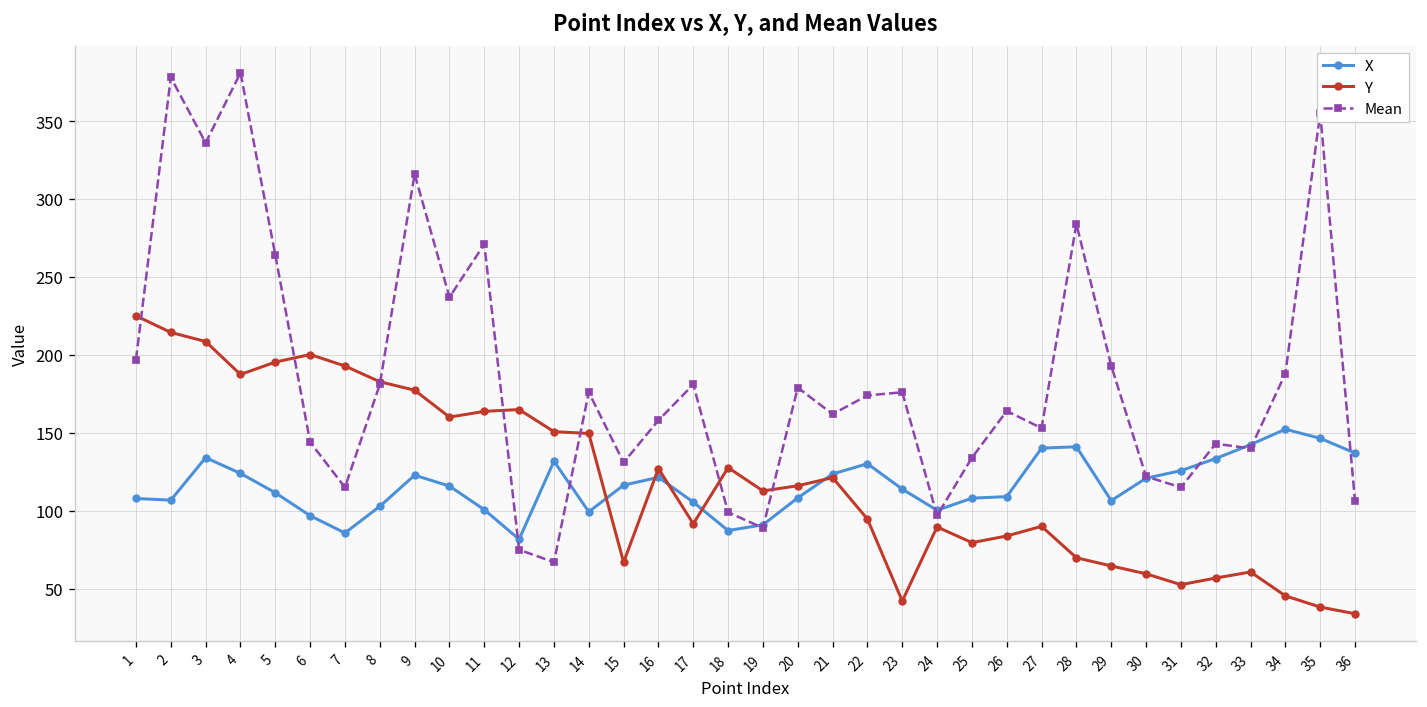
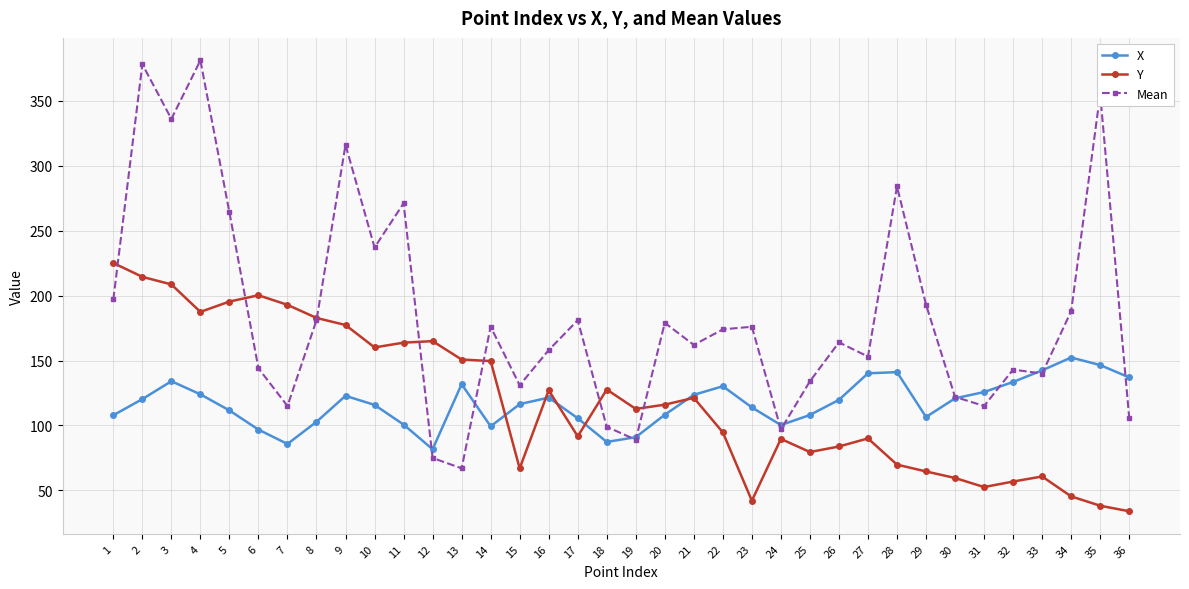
  {
    "X": {
      "1": 108,
-     "2": 107,
+     "2": 120,
      "3": 134,
      "4": 124,
      "5": 112,
      "6": 97,
      "7": 86,
      "8": 103,
      "9": 123,
      "10": 116,
      "11": 101,
      "12": 82,
      "13": 132,
      "14": 99,
      "15": 116,
      "16": 121,
      "17": 106,
      "18": 87,
      "19": 91,
      "20": 108,
      "21": 124,
      "22": 130,
      "23": 114,
      "24": 100,
      "25": 108,
-     "26": 109,
+     "26": 120,
      "27": 140,
      "28": 141,
      "29": 107,
      "31": 126,
      "32": 133,
      "33": 142,
      "34": 152,
      "35": 146,
      "36": 137
    },
    "Y": {
      "1": 225,
      "2": 214,
      "3": 209,
      "4": 187,
      "5": 195,
      "6": 200,
      "7": 193,
      "9": 177,
      "10": 160,
      "11": 164,
      "12": 165,
      "13": 151,
      "14": 150,
      "15": 67,
      "16": 127,
      "17": 92,
      "18": 128,
      "19": 113,
      "20": 116,
      "21": 121,
      "22": 95,
      "23": 42,
      "24": 90,
      "25": 80,
      "26": 84,
      "27": 90,
      "28": 70,
      "29": 65,
      "30": 60,
      "31": 53,
      "32": 57,
      "33": 61,
      "34": 45,
      "35": 38,
      "36": 34
    },
    "Mean": {
      "1": 197,
      "2": 378,
      "3": 336,
      "4": 381,
      "5": 264,
      "6": 144,
      "7": 115,
      "9": 316,
      "10": 237,
      "11": 271,
      "12": 75,
      "13": 67,
      "14": 176,
      "15": 131,
      "16": 158,
      "17": 181,
      "18": 99,
      "19": 89,
      "20": 179,
      "21": 162,
      "22": 174,
      "23": 176,
      "24": 97,
      "25": 134,
      "26": 164,
      "27": 153,
      "28": 284,
      "29": 193,
      "31": 115,
      "32": 143,
      "33": 140,
      "34": 188,
      "36": 106
    }
  }
